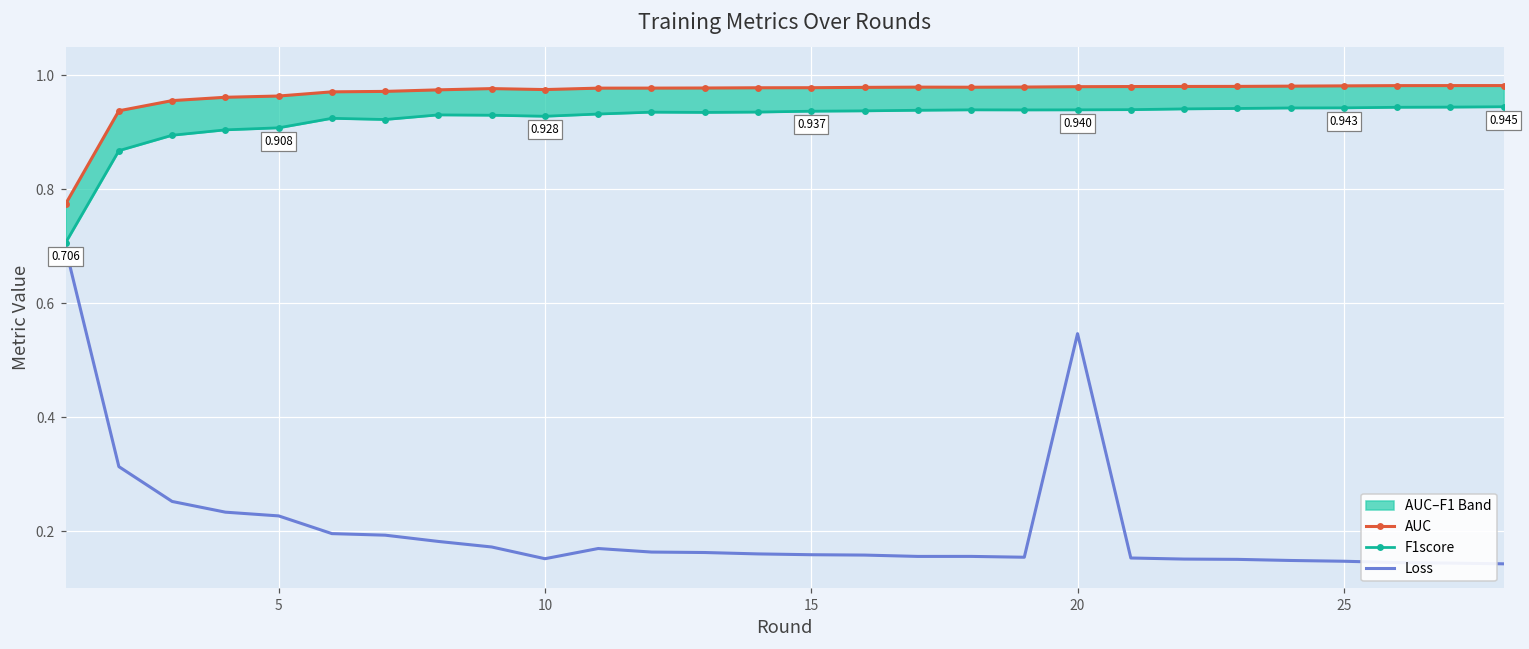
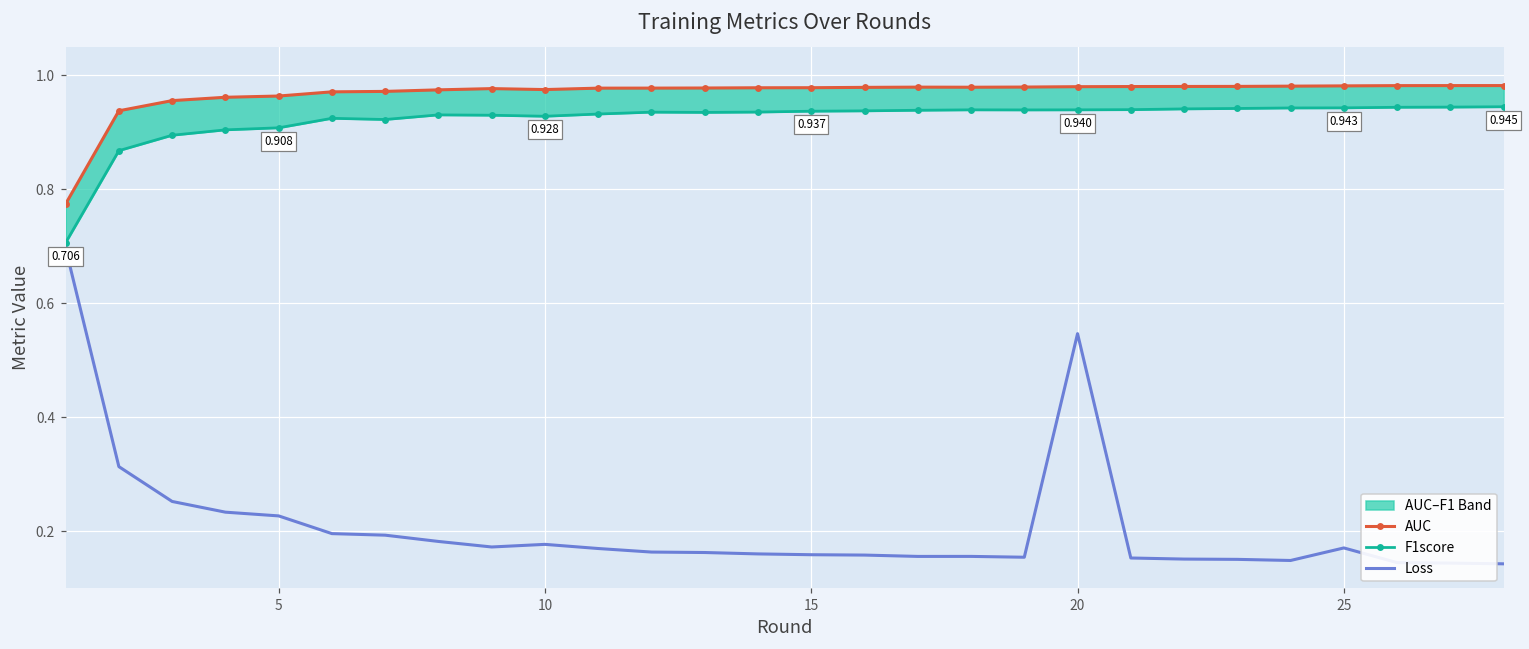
  {
    "Loss": {
      "5": 0.23,
-     "10": 0.15,
+     "10": 0.18,
      "15": 0.16,
      "20": 0.55,
-     "25": 0.15
+     "25": 0.17
    }
  }
